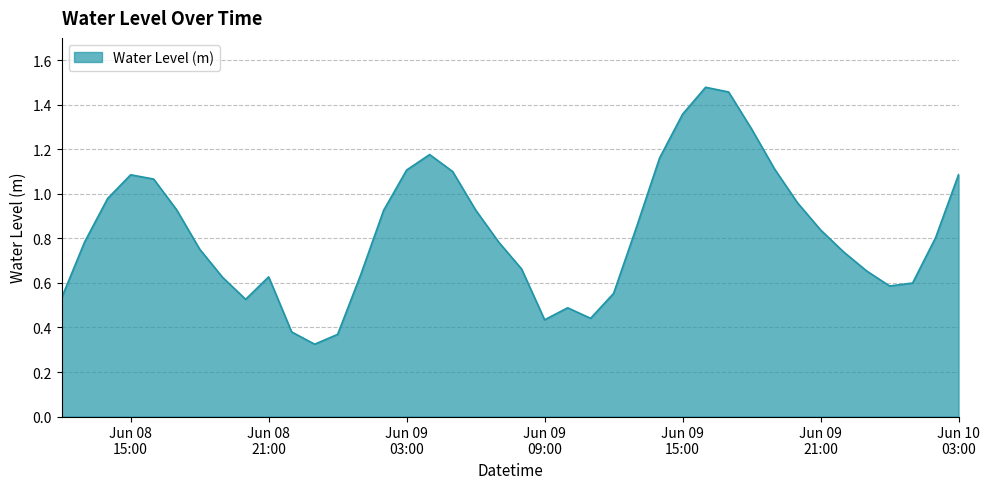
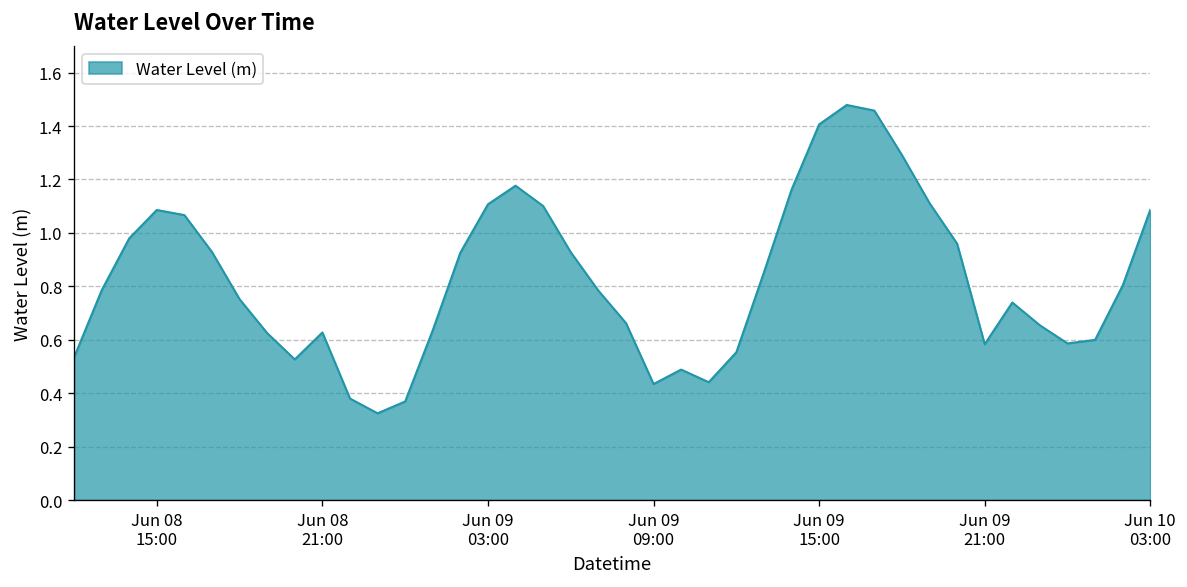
  {
    "Jun 08 15:00": 1.09,
    "Jun 08 21:00": 0.63,
    "Jun 09 03:00": 1.11,
    "Jun 09 09:00": 0.43,
-   "Jun 09 15:00": 1.36,
-   "Jun 09 21:00": 0.84,
+   "Jun 09 15:00": 1.41,
+   "Jun 09 21:00": 0.58,
    "Jun 10 03:00": 1.09
  }
